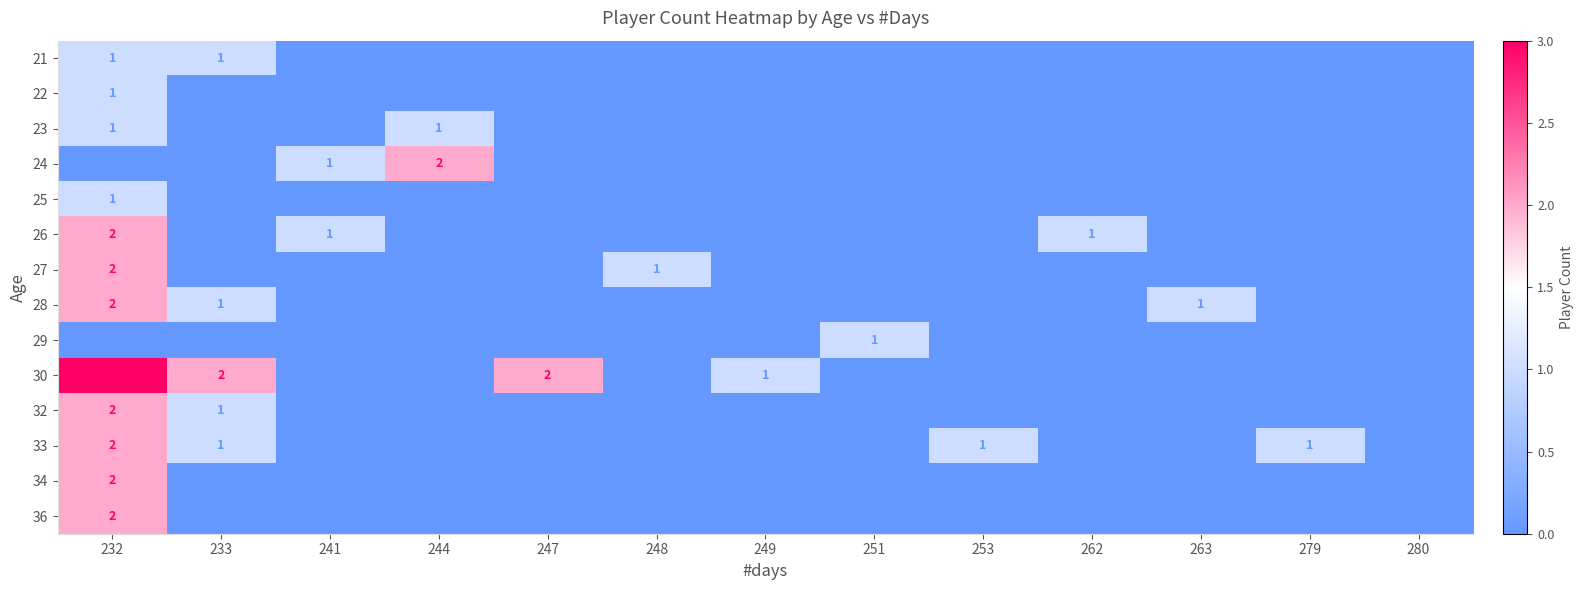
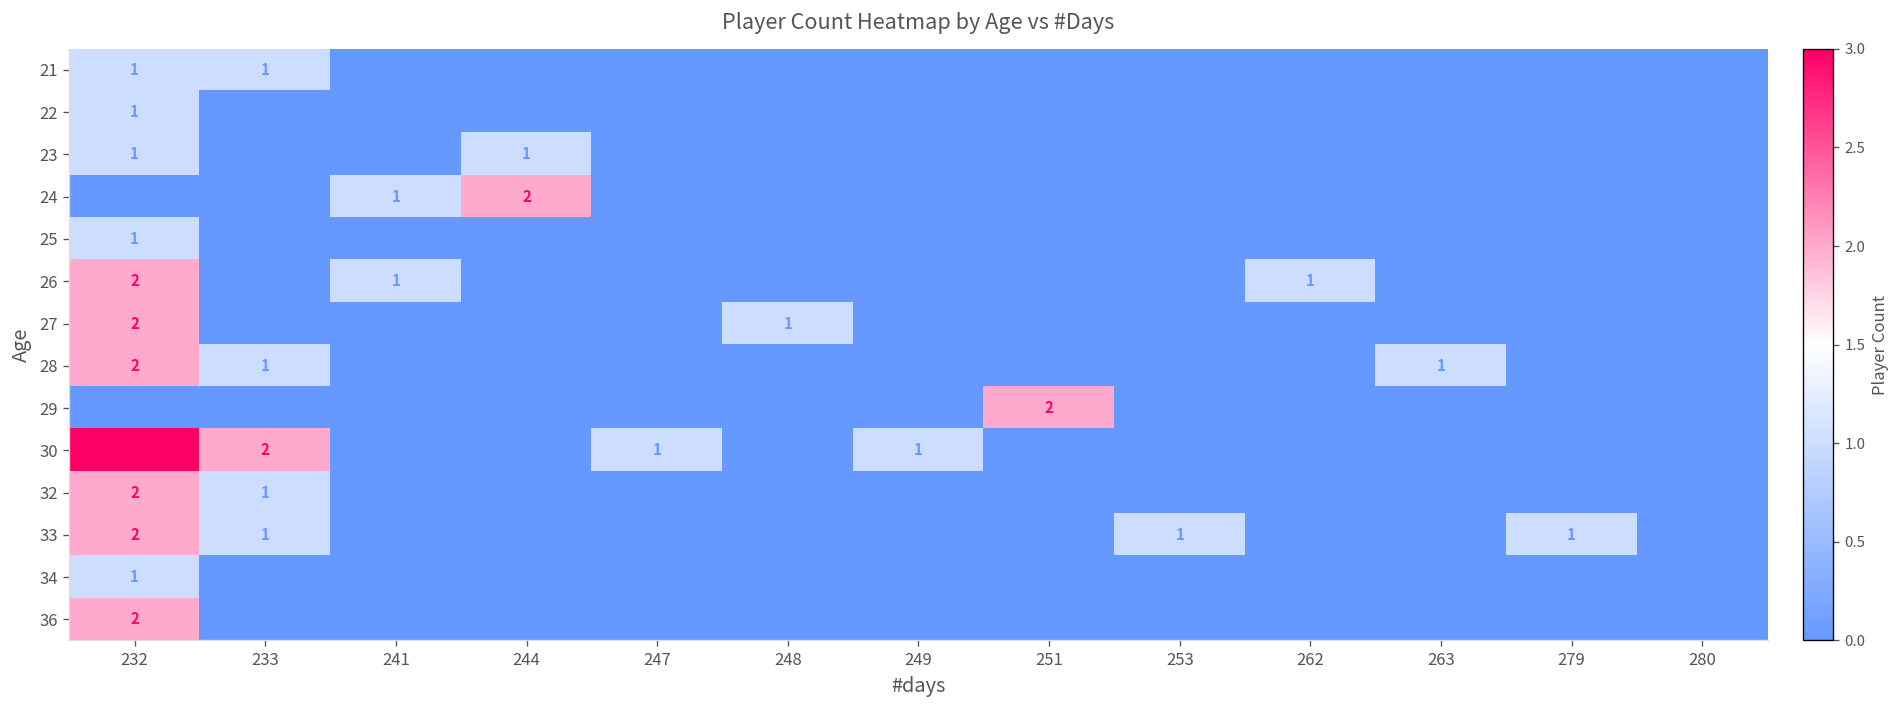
  {
    "21": {
      "232": 1,
      "233": 1
    },
    "22": {
      "232": 1
    },
    "23": {
      "232": 1,
      "244": 1
    },
    "24": {
      "241": 1,
      "244": 2
    },
    "25": {
      "232": 1
    },
    "26": {
      "232": 2,
      "241": 1,
      "262": 1
    },
    "27": {
      "232": 2,
      "248": 1
    },
    "28": {
      "232": 2,
      "233": 1,
      "263": 1
    },
    "29": {
-     "251": 1
+     "251": 2
    },
    "30": {
      "233": 2,
-     "247": 2,
+     "247": 1,
      "249": 1
    },
    "32": {
      "232": 2,
      "233": 1
    },
    "33": {
      "232": 2,
      "233": 1,
      "253": 1,
      "279": 1
    },
    "34": {
-     "232": 2
+     "232": 1
    },
    "36": {
      "232": 2
    }
  }
